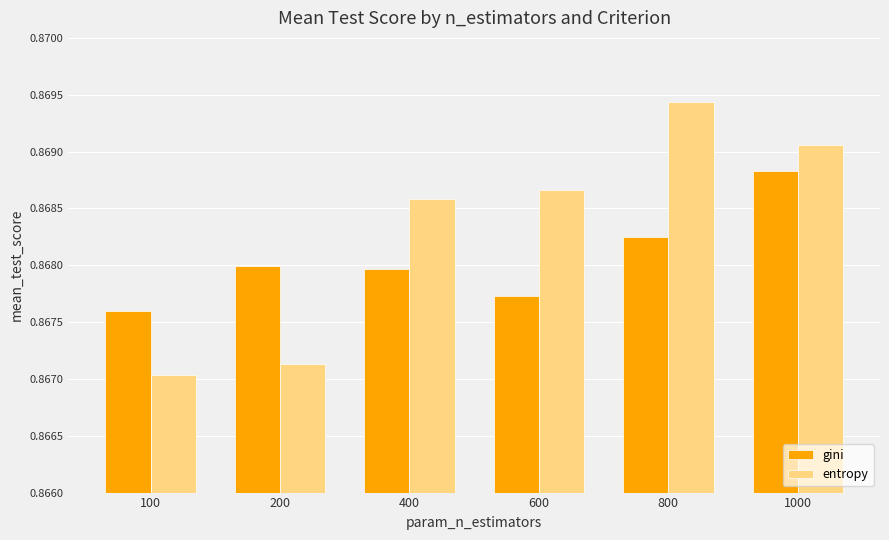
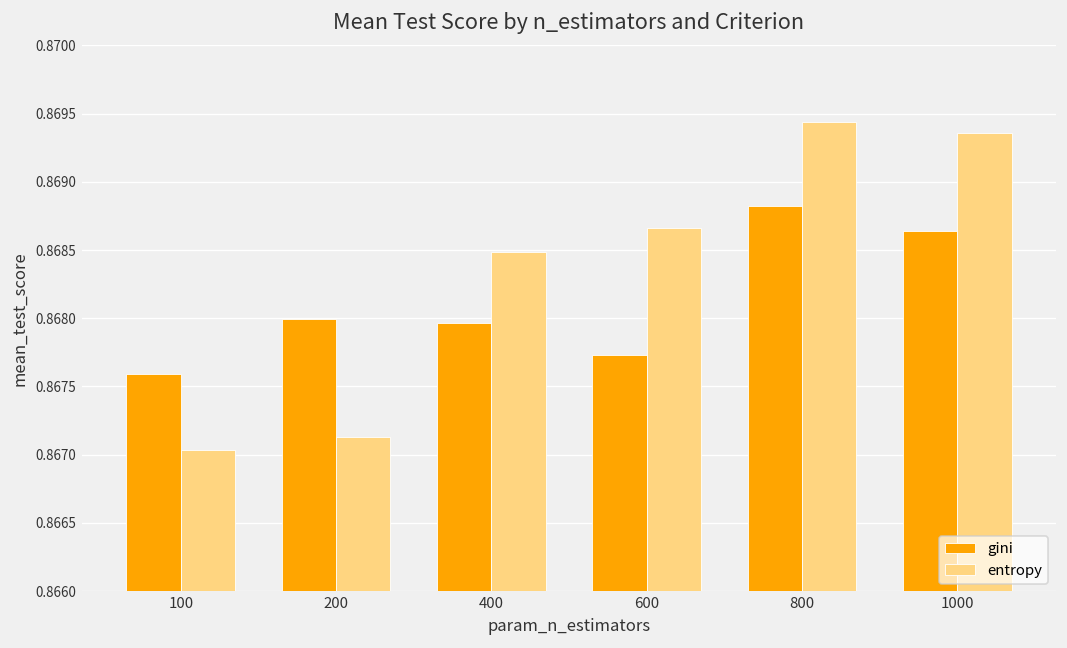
  {
    "gini": {
      "100": 0.86759,
      "200": 0.86799,
      "400": 0.86797,
      "600": 0.86773,
-     "800": 0.86825,
-     "1000": 0.86883
+     "800": 0.86882,
+     "1000": 0.86864
    },
    "entropy": {
      "100": 0.86703,
      "200": 0.86713,
-     "400": 0.86858,
+     "400": 0.86848,
      "600": 0.86866,
      "800": 0.86944,
-     "1000": 0.86905
+     "1000": 0.86936
    }
  }
